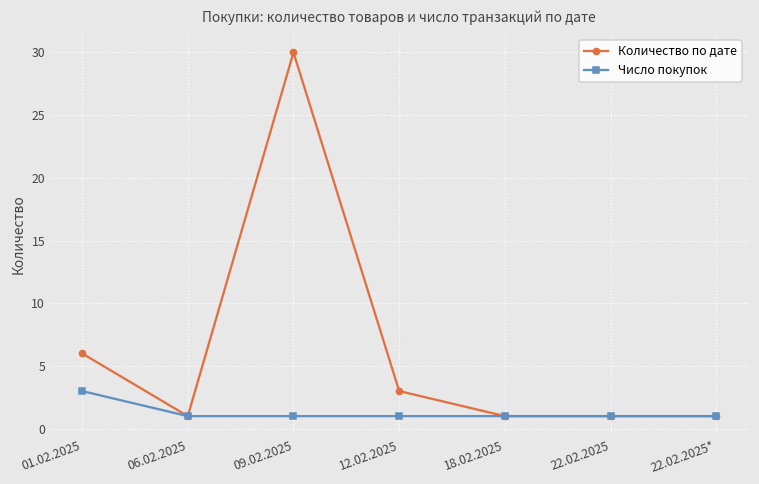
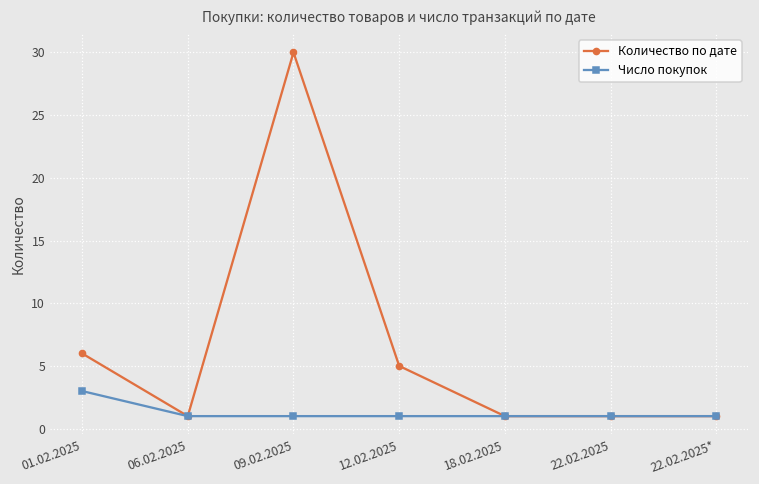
  {
    "Количество по дате": {
      "01.02.2025": 6,
      "09.02.2025": 30,
-     "12.02.2025": 3
+     "12.02.2025": 5
    },
    "Число покупок": {
      "01.02.2025": 3,
      "09.02.2025": 1,
      "12.02.2025": 1
    }
  }
